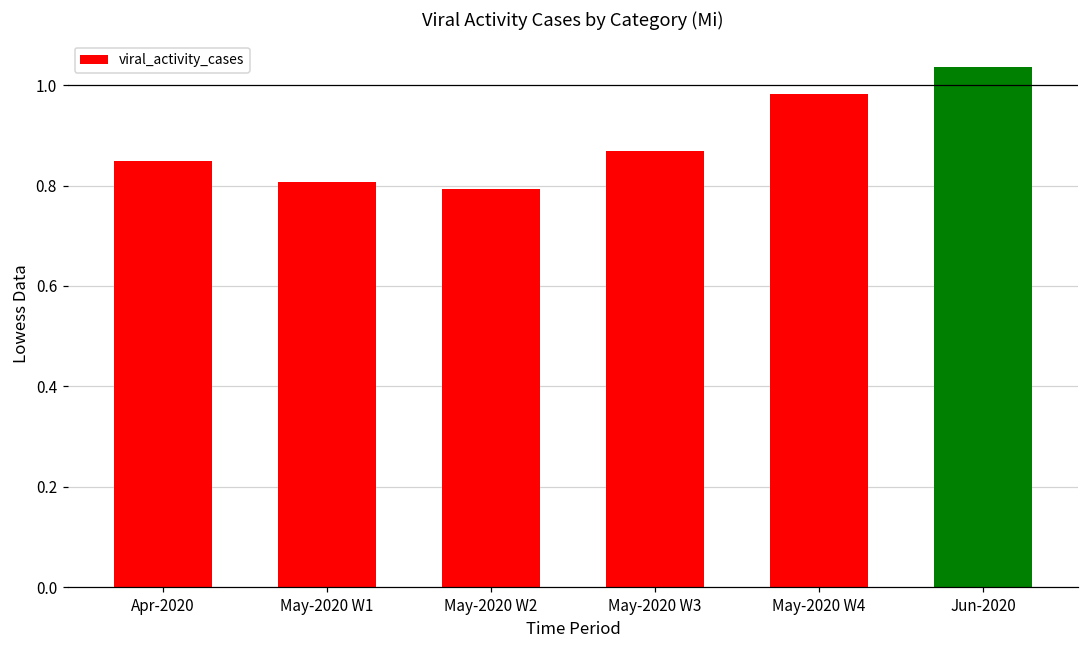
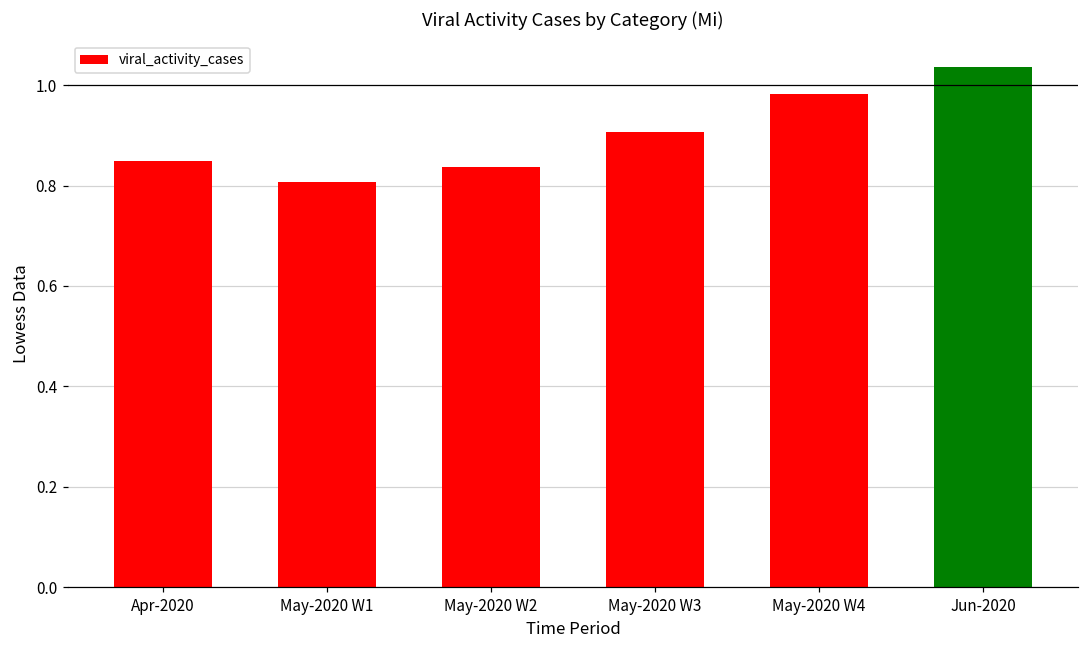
  {
    "Apr-2020": 0.85,
    "May-2020 W1": 0.81,
-   "May-2020 W2": 0.79,
-   "May-2020 W3": 0.87,
+   "May-2020 W2": 0.84,
+   "May-2020 W3": 0.91,
    "May-2020 W4": 0.98,
    "Jun-2020": 1.04
  }
